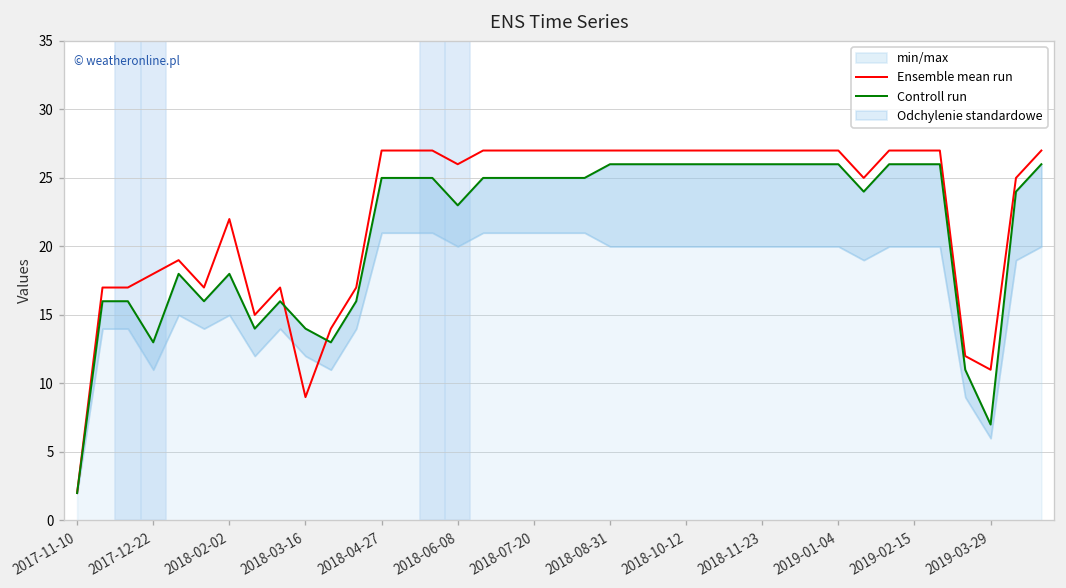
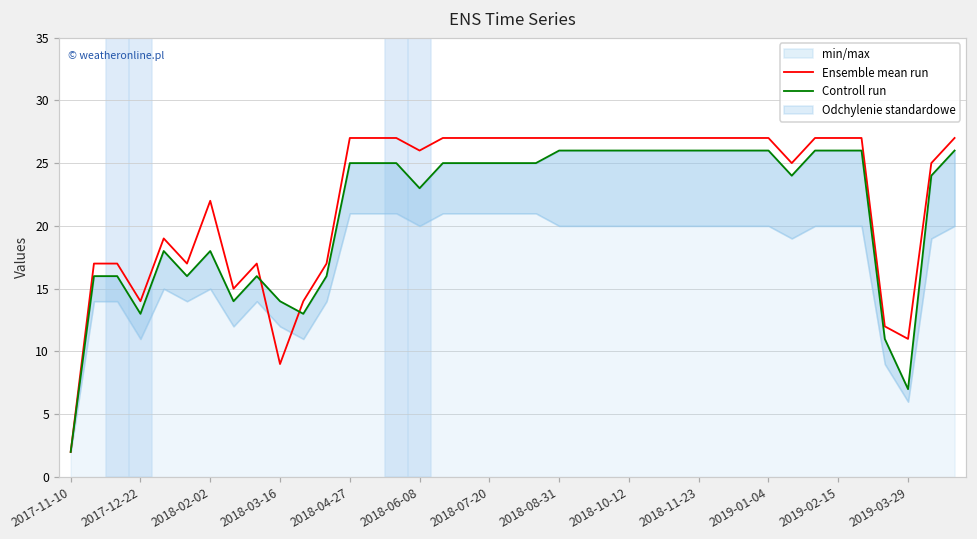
  {
    "Ensemble mean run": {
-     "2017-12-22": 18,
+     "2017-12-22": 14,
      "2018-02-02": 22,
      "2018-03-16": 9,
      "2018-04-27": 27,
      "2018-06-08": 26,
      "2018-07-20": 27,
      "2018-08-31": 27,
      "2018-10-12": 27,
      "2018-11-23": 27,
      "2019-01-04": 27,
      "2019-02-15": 27,
      "2019-03-29": 11
    }
  }
